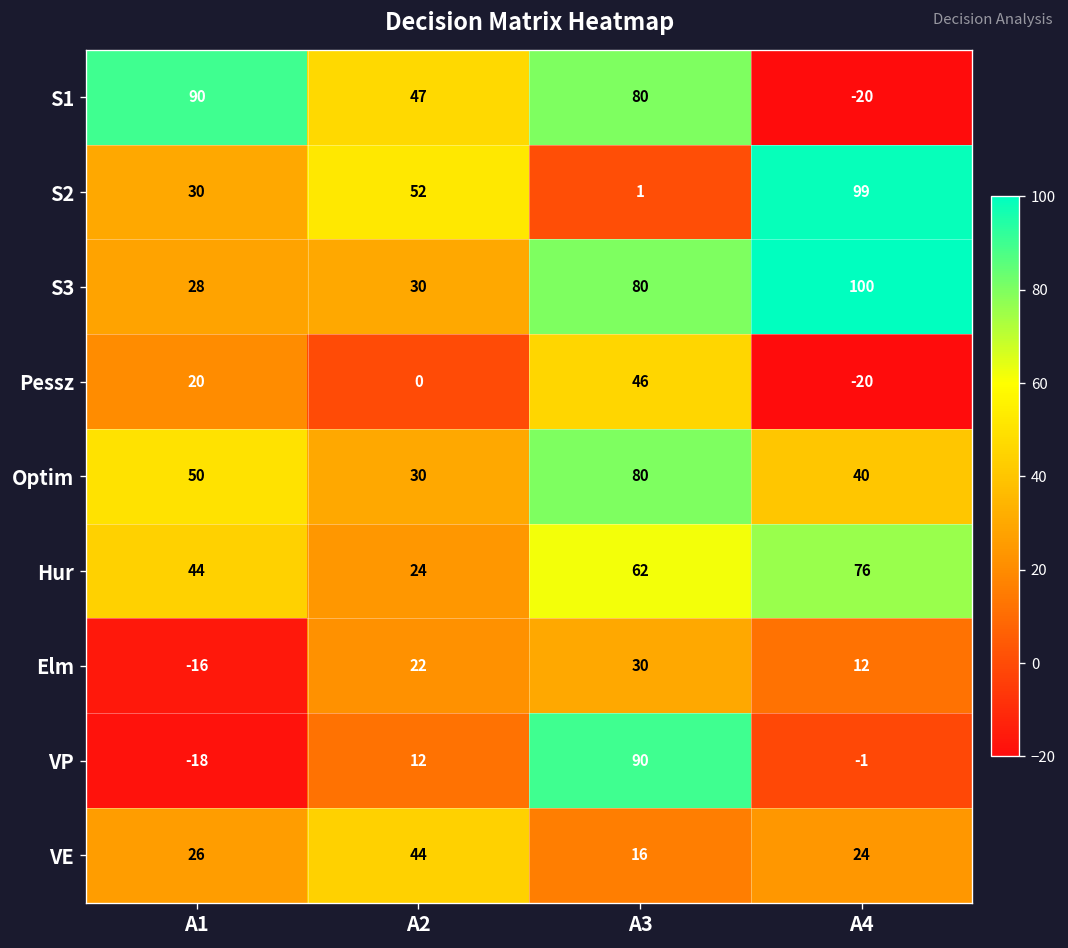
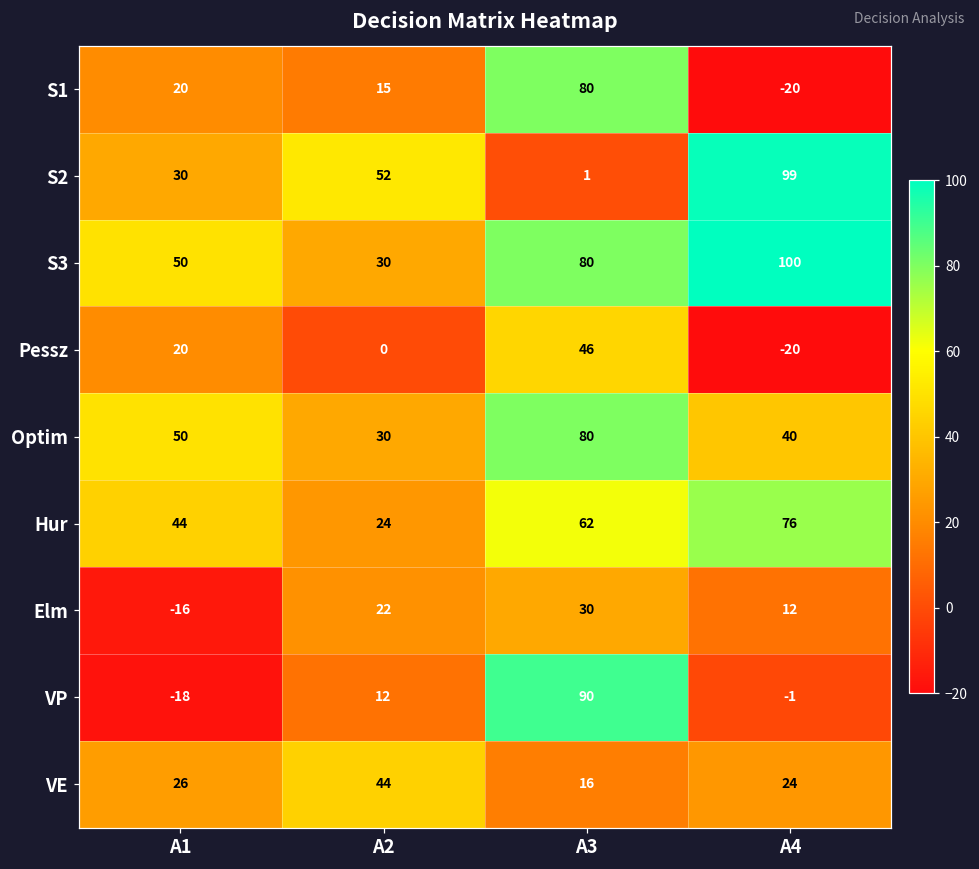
  {
    "S1": {
-     "A1": 90,
-     "A2": 47,
+     "A1": 20,
+     "A2": 15,
      "A3": 80,
      "A4": -20
    },
    "S2": {
      "A1": 30,
      "A2": 52,
      "A3": 1,
      "A4": 99
    },
    "S3": {
-     "A1": 28,
+     "A1": 50,
      "A2": 30,
      "A3": 80,
      "A4": 100
    },
    "Pessz": {
      "A1": 20,
      "A2": 0,
      "A3": 46,
      "A4": -20
    },
    "Optim": {
      "A1": 50,
      "A2": 30,
      "A3": 80,
      "A4": 40
    },
    "Hur": {
      "A1": 44,
      "A2": 24,
      "A3": 62,
      "A4": 76
    },
    "Elm": {
      "A1": -16,
      "A2": 22,
      "A3": 30,
      "A4": 12
    },
    "VP": {
      "A1": -18,
      "A2": 12,
      "A3": 90,
      "A4": -1
    },
    "VE": {
      "A1": 26,
      "A2": 44,
      "A3": 16,
      "A4": 24
    }
  }
